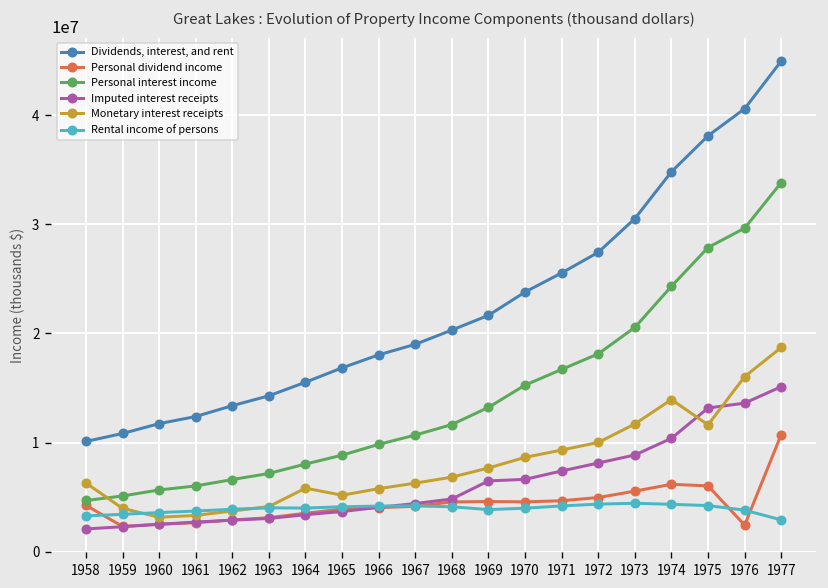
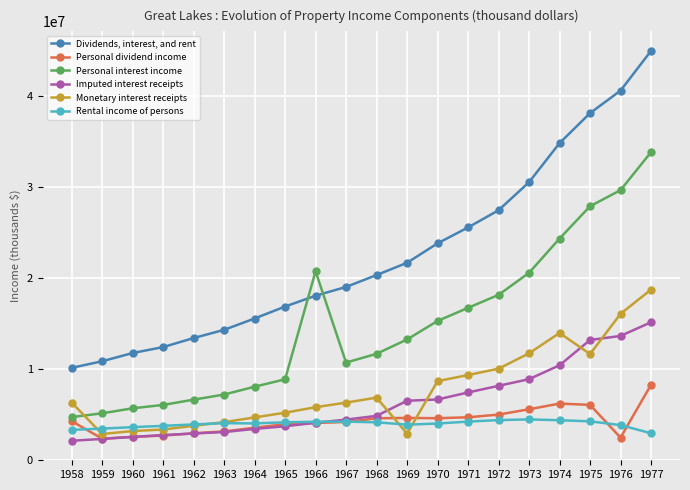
  {
    "Personal dividend income": {
      "1958": 4000000,
      "1969": 5000000,
      "1970": 5000000,
      "1971": 5000000,
      "1972": 5000000,
      "1973": 6000000,
      "1974": 6000000,
      "1975": 6000000,
      "1976": 2000000,
-     "1977": 11000000
+     "1977": 8000000
    },
    "Personal interest income": {
      "1958": 5000000,
      "1959": 5000000,
      "1960": 6000000,
      "1961": 6000000,
      "1962": 7000000,
      "1963": 7000000,
      "1964": 8000000,
      "1965": 9000000,
-     "1966": 10000000,
+     "1966": 21000000,
      "1967": 11000000,
      "1968": 12000000,
      "1969": 13000000,
      "1970": 15000000,
      "1971": 17000000,
      "1972": 18000000,
      "1973": 21000000,
      "1974": 24000000,
      "1975": 28000000,
      "1976": 30000000,
      "1977": 34000000
    },
    "Imputed interest receipts": {
      "1958": 2000000,
      "1969": 6000000,
      "1970": 7000000,
      "1971": 7000000,
      "1972": 8000000,
      "1973": 9000000,
      "1974": 10000000,
      "1975": 13000000,
      "1976": 14000000,
      "1977": 15000000
    },
    "Monetary interest receipts": {
      "1958": 6000000,
-     "1959": 4000000,
+     "1959": 3000000,
      "1960": 3000000,
      "1961": 3000000,
-     "1964": 6000000,
+     "1964": 5000000,
      "1965": 5000000,
      "1966": 6000000,
      "1967": 6000000,
      "1968": 7000000,
-     "1969": 8000000,
+     "1969": 3000000,
      "1970": 9000000,
      "1971": 9000000,
      "1972": 10000000,
      "1973": 12000000,
      "1974": 14000000,
      "1975": 12000000,
      "1976": 16000000,
      "1977": 19000000
    }
  }
